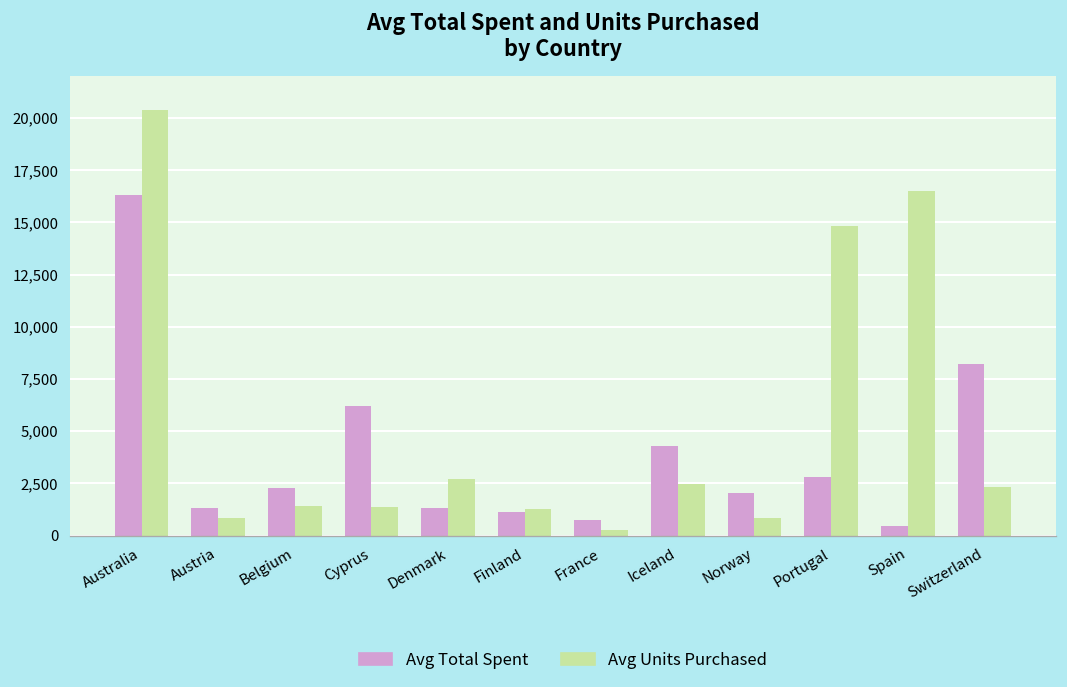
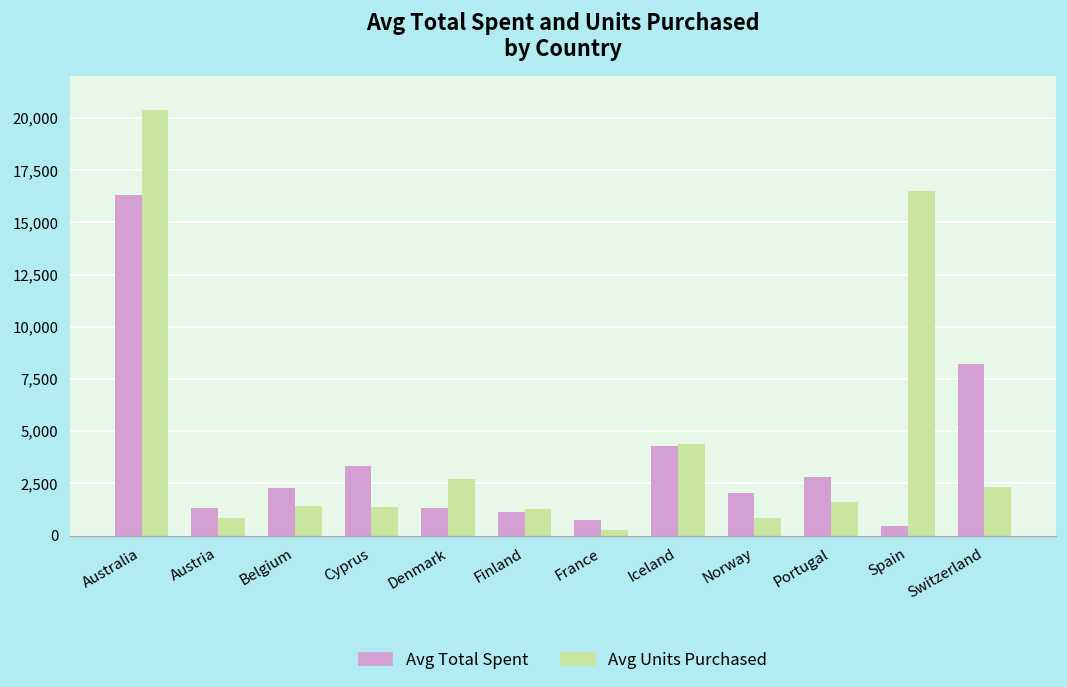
  {
    "Avg Total Spent": {
      "Australia": "16,300",
      "Austria": "1,300",
      "Belgium": "2,300",
-     "Cyprus": "6,200",
+     "Cyprus": "3,300",
      "Denmark": "1,300",
      "Finland": "1,100",
      "France": "800",
      "Iceland": "4,300",
      "Norway": "2,000",
      "Portugal": "2,800",
      "Spain": "400",
      "Switzerland": "8,200"
    },
    "Avg Units Purchased": {
      "Australia": "20,400",
      "Austria": "800",
      "Belgium": "1,400",
      "Cyprus": "1,400",
      "Denmark": "2,700",
      "Finland": "1,300",
      "France": "300",
-     "Iceland": "2,500",
+     "Iceland": "4,400",
      "Norway": "800",
-     "Portugal": "14,800",
+     "Portugal": "1,600",
      "Spain": "16,500",
      "Switzerland": "2,300"
    }
  }
